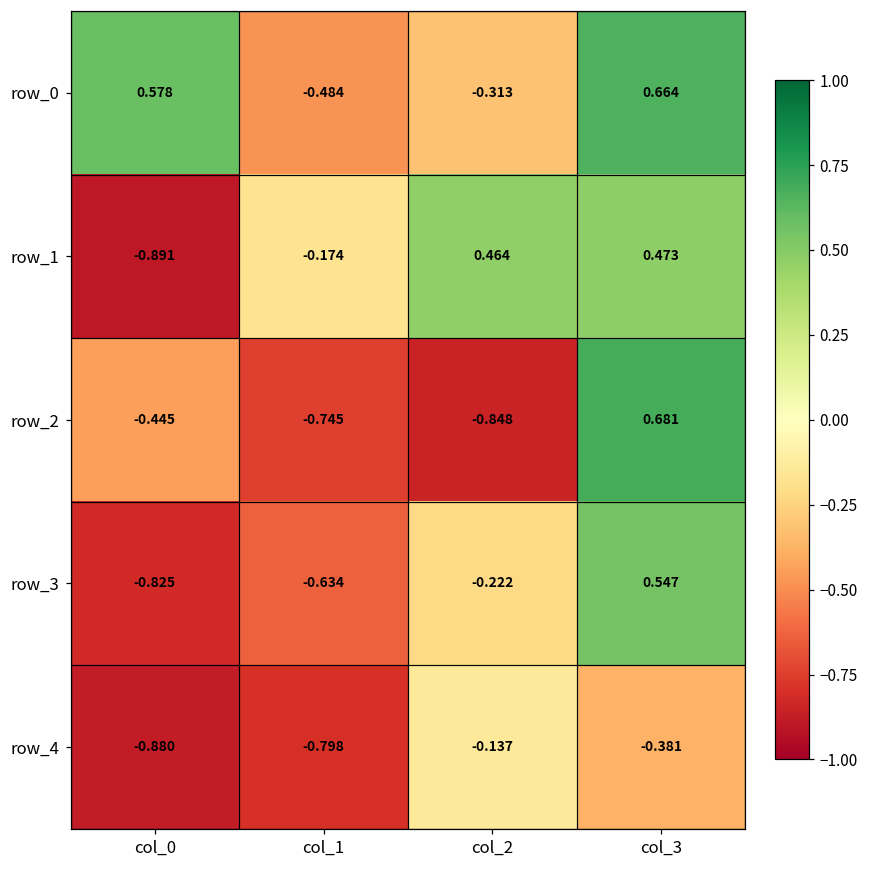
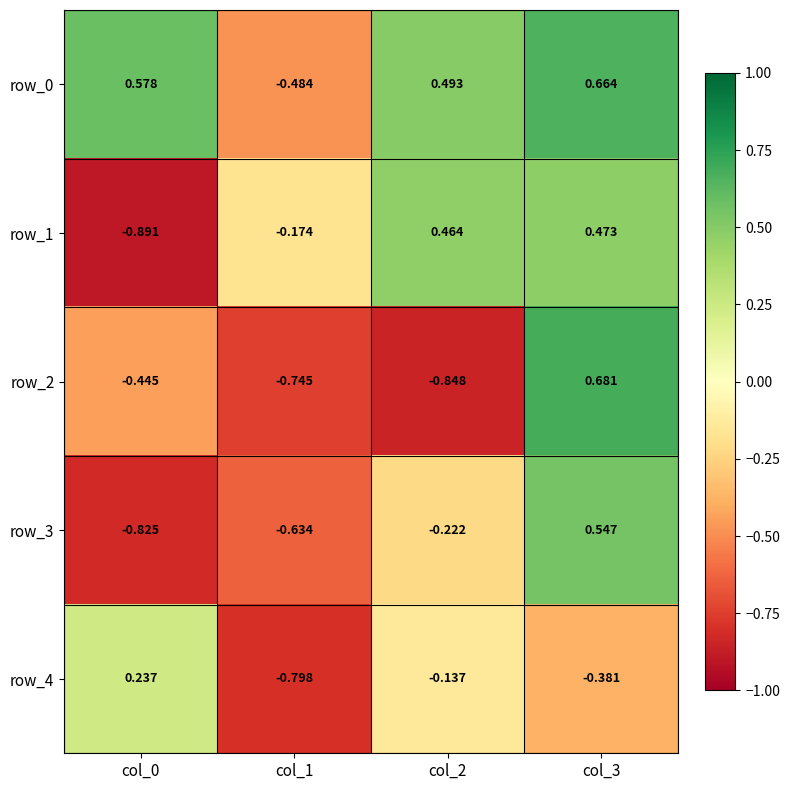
  {
    "row_0": {
      "col_0": 0.578,
      "col_1": -0.484,
-     "col_2": -0.313,
+     "col_2": 0.493,
      "col_3": 0.664
    },
    "row_1": {
      "col_0": -0.891,
      "col_1": -0.174,
      "col_2": 0.464,
      "col_3": 0.473
    },
    "row_2": {
      "col_0": -0.445,
      "col_1": -0.745,
      "col_2": -0.848,
      "col_3": 0.681
    },
    "row_3": {
      "col_0": -0.825,
      "col_1": -0.634,
      "col_2": -0.222,
      "col_3": 0.547
    },
    "row_4": {
-     "col_0": -0.880,
+     "col_0": 0.237,
      "col_1": -0.798,
      "col_2": -0.137,
      "col_3": -0.381
    }
  }
